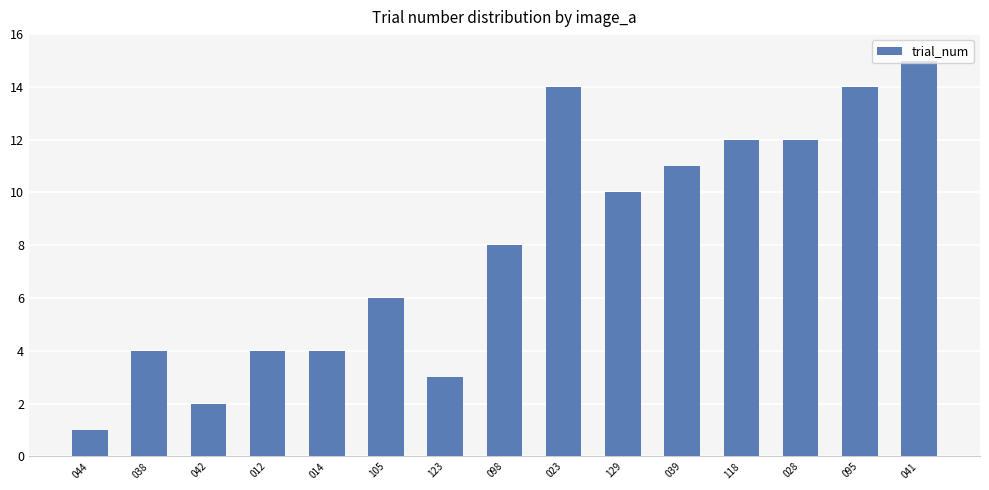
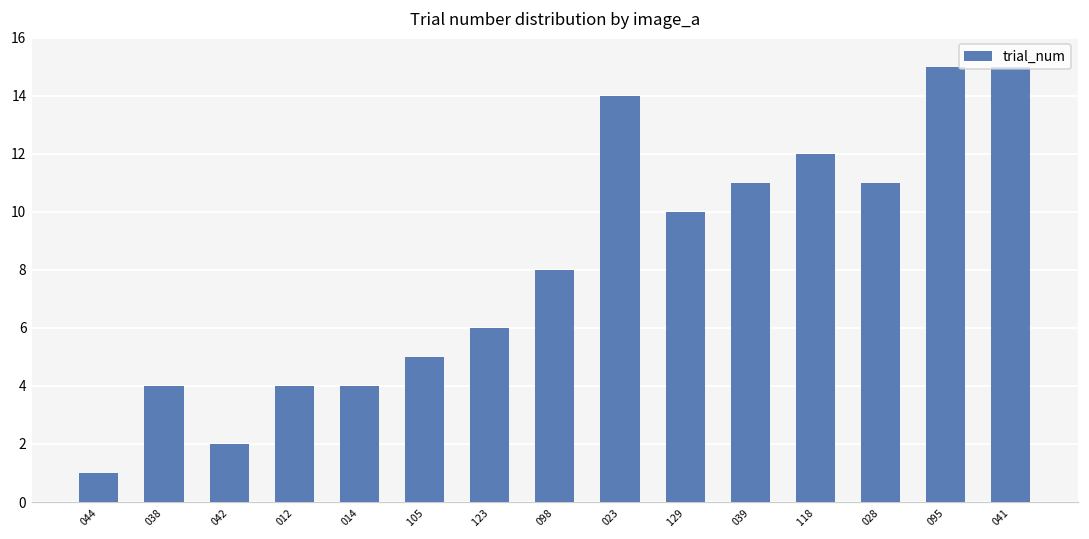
  {
    "044": 1,
    "038": 4,
    "042": 2,
    "012": 4,
    "014": 4,
-   "105": 6,
-   "123": 3,
+   "105": 5,
+   "123": 6,
    "098": 8,
    "023": 14,
    "129": 10,
    "039": 11,
    "118": 12,
-   "028": 12,
-   "095": 14
+   "028": 11,
+   "095": 15
  }
